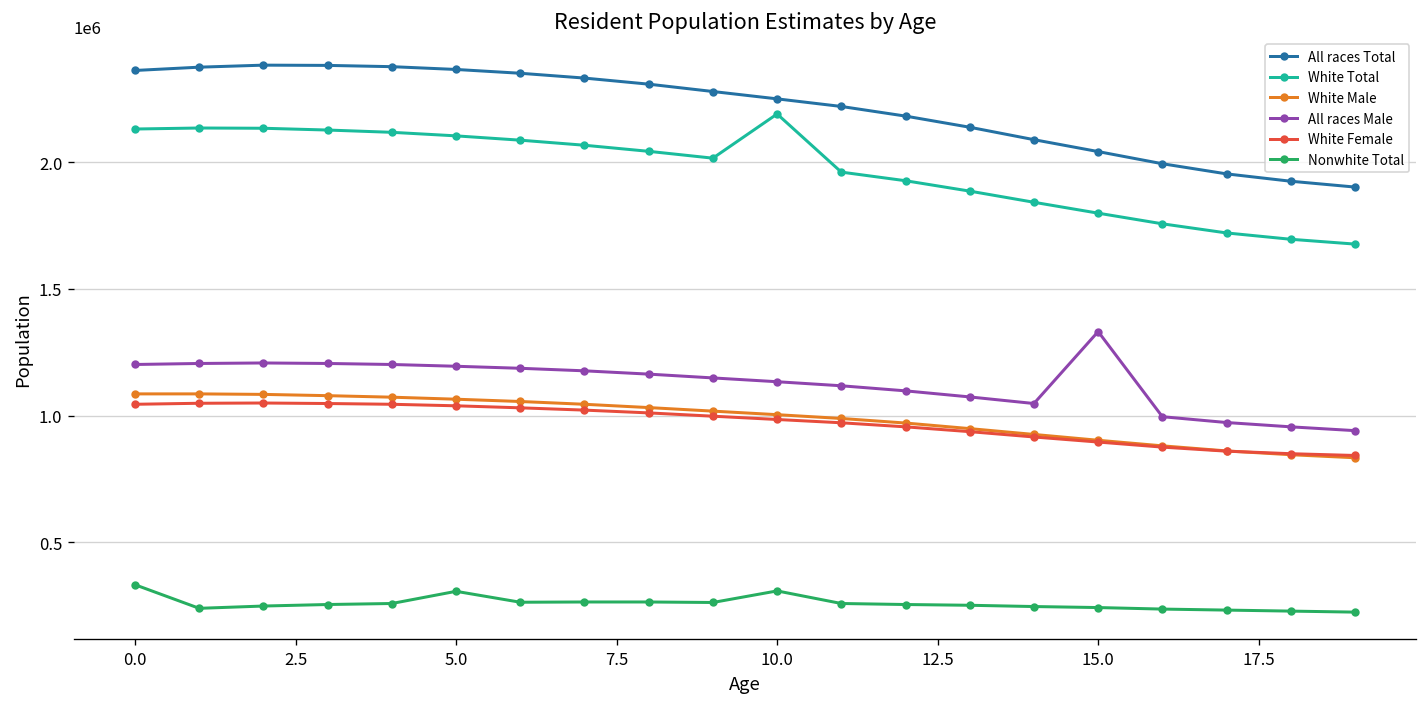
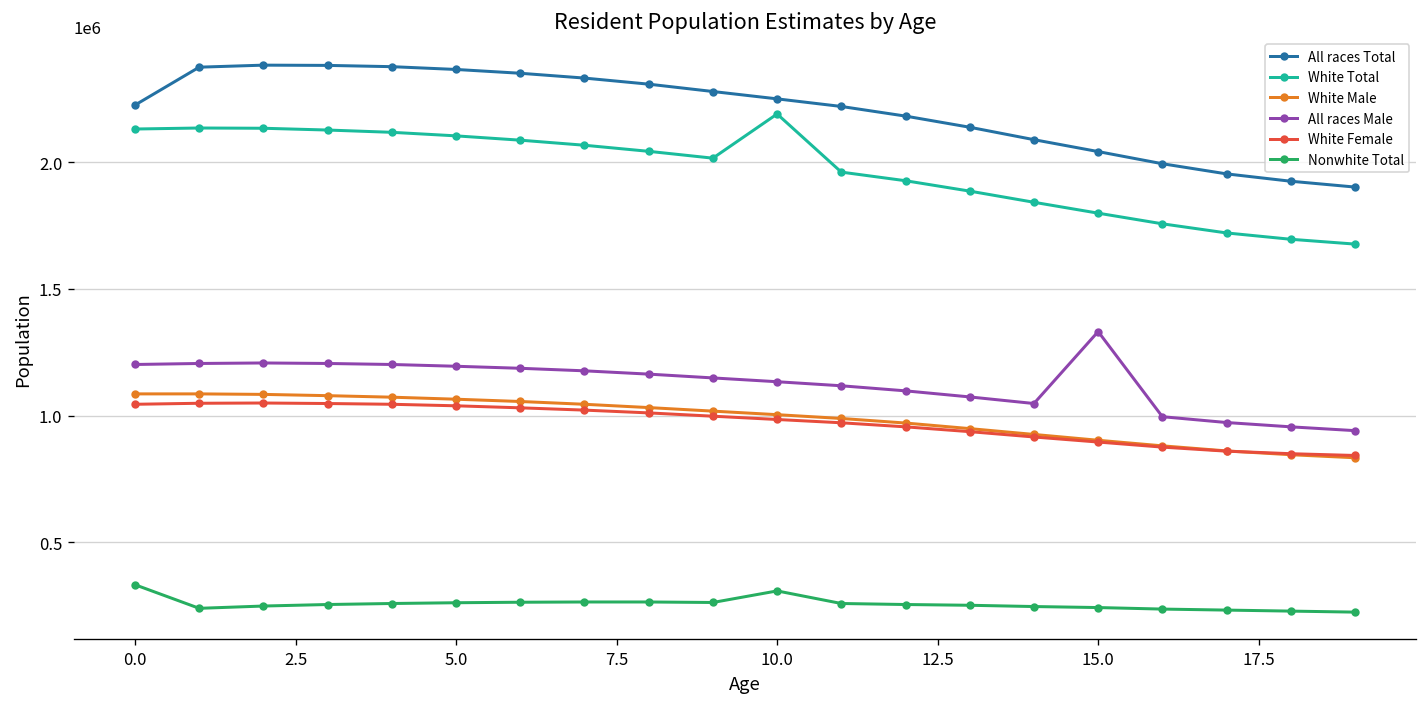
  {
    "All races Total": {
-     "0.0": 2360000,
+     "0.0": 2230000,
      "5.0": 2370000,
      "10.0": 2250000,
      "15.0": 2040000
    },
    "White Total": {
      "0.0": 2130000,
      "5.0": 2100000,
      "10.0": 2190000,
      "15.0": 1800000
    },
    "All races Male": {
      "0.0": 1200000,
      "5.0": 1200000,
      "10.0": 1130000,
      "15.0": 1330000
    },
    "Nonwhite Total": {
      "0.0": 330000,
-     "5.0": 310000,
+     "5.0": 260000,
      "10.0": 310000,
      "15.0": 240000
    }
  }
